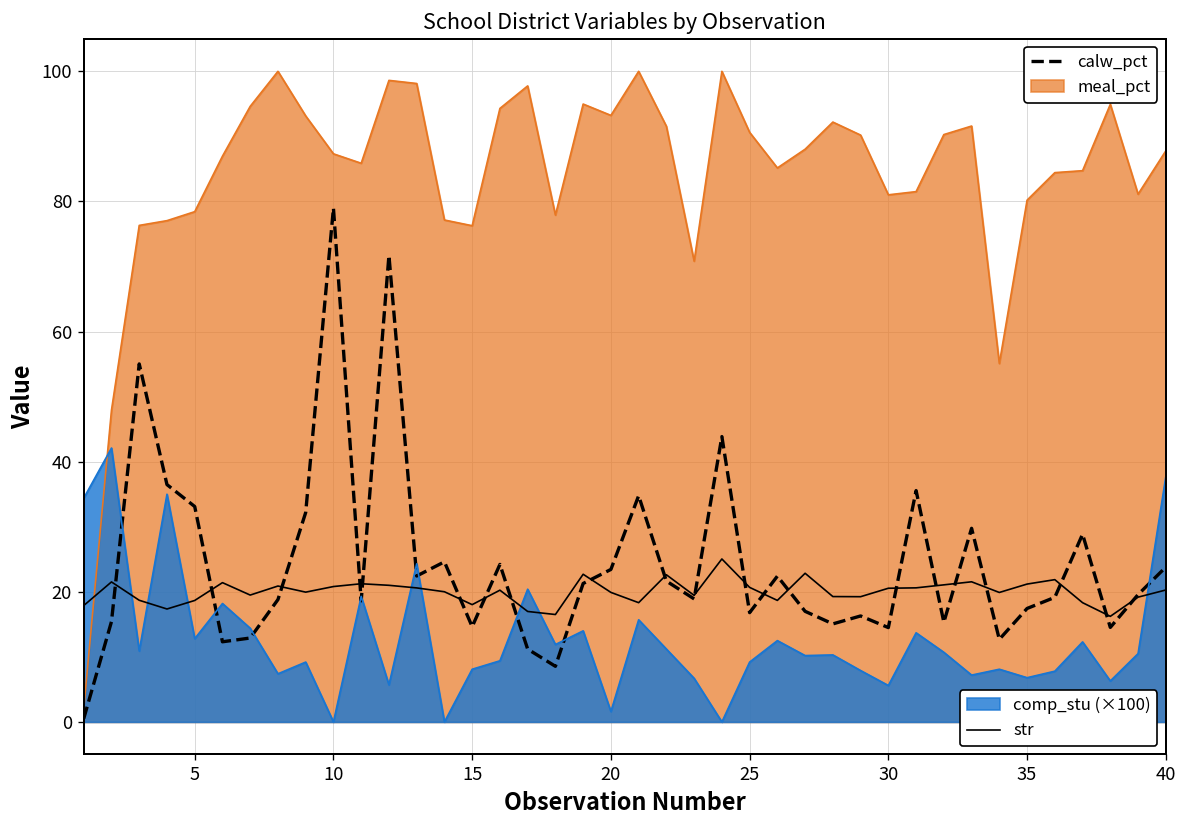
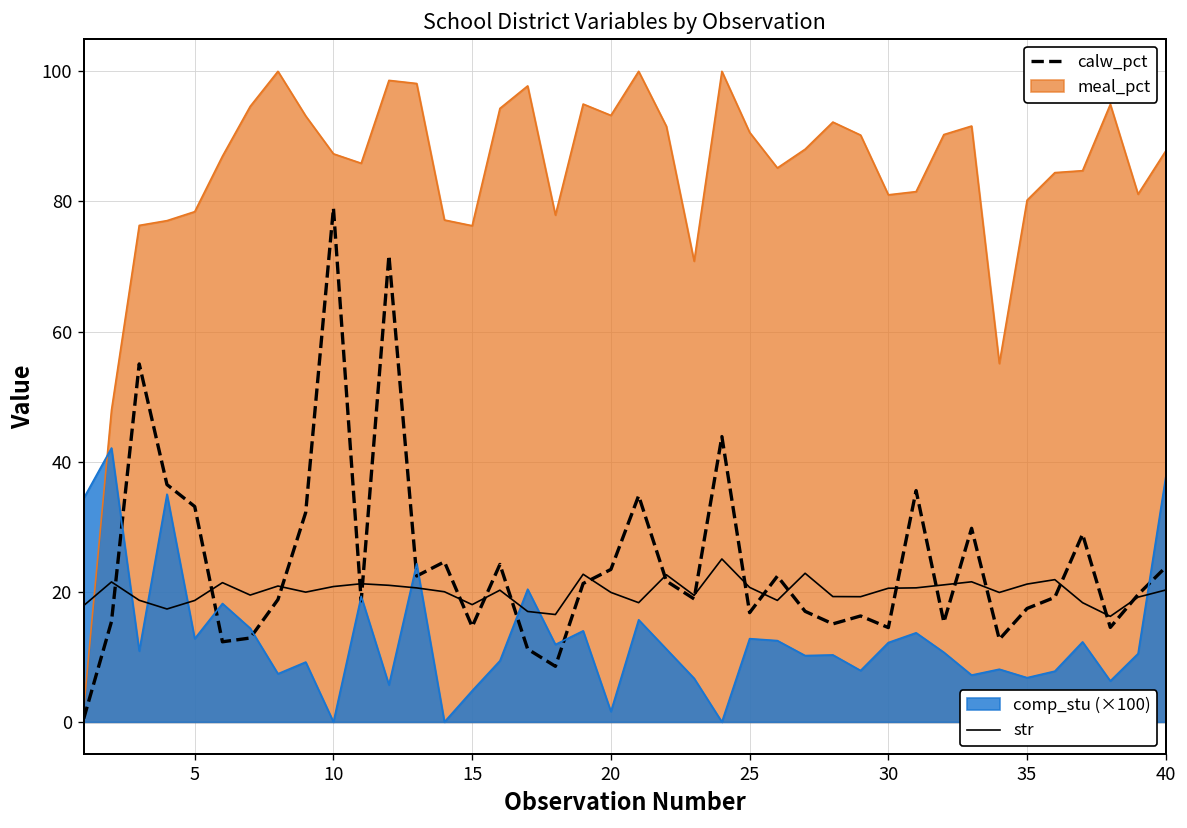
  {
    "comp_stu (×100)": {
      "5": 13,
      "10": 0,
-     "15": 8,
+     "15": 5,
      "20": 2,
-     "25": 9,
-     "30": 6,
+     "25": 13,
+     "30": 12,
      "35": 7,
      "40": 38
    }
  }
